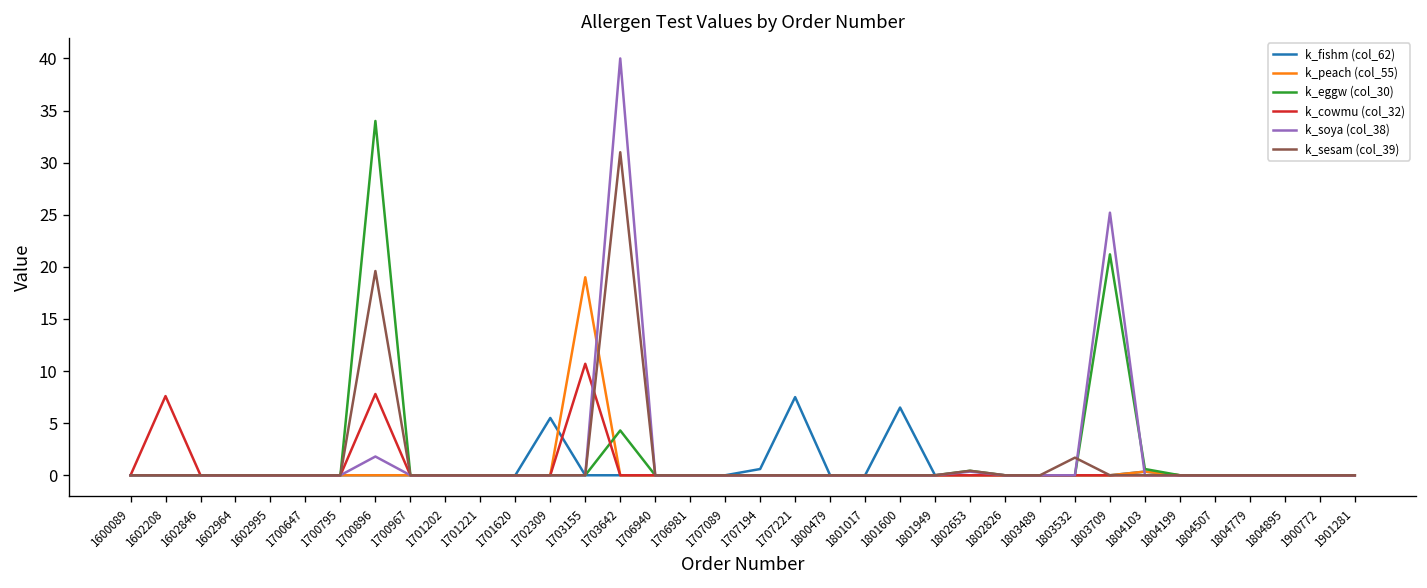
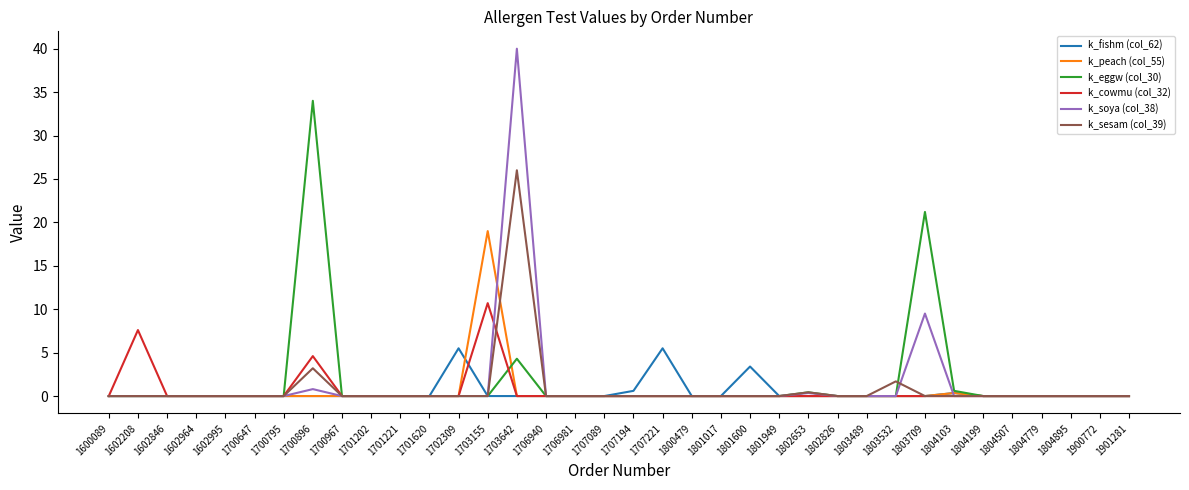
  {
    "k_fishm (col_62)": {
      "1702309": 6,
      "1707194": 1,
-     "1707221": 8,
-     "1801600": 7
+     "1707221": 6,
+     "1801600": 3
    },
    "k_peach (col_55)": {
      "1703155": 19
    },
    "k_eggw (col_30)": {
      "1700896": 34,
      "1703642": 4,
      "1803709": 21
    },
    "k_cowmu (col_32)": {
      "1602208": 8,
-     "1700896": 8,
+     "1700896": 5,
      "1703155": 11
    },
    "k_soya (col_38)": {
-     "1700896": 2,
+     "1700896": 1,
      "1703642": 40,
-     "1803709": 25
+     "1803709": 10
    },
    "k_sesam (col_39)": {
-     "1700896": 20,
-     "1703642": 31,
+     "1700896": 3,
+     "1703642": 26,
      "1803532": 2
    }
  }
